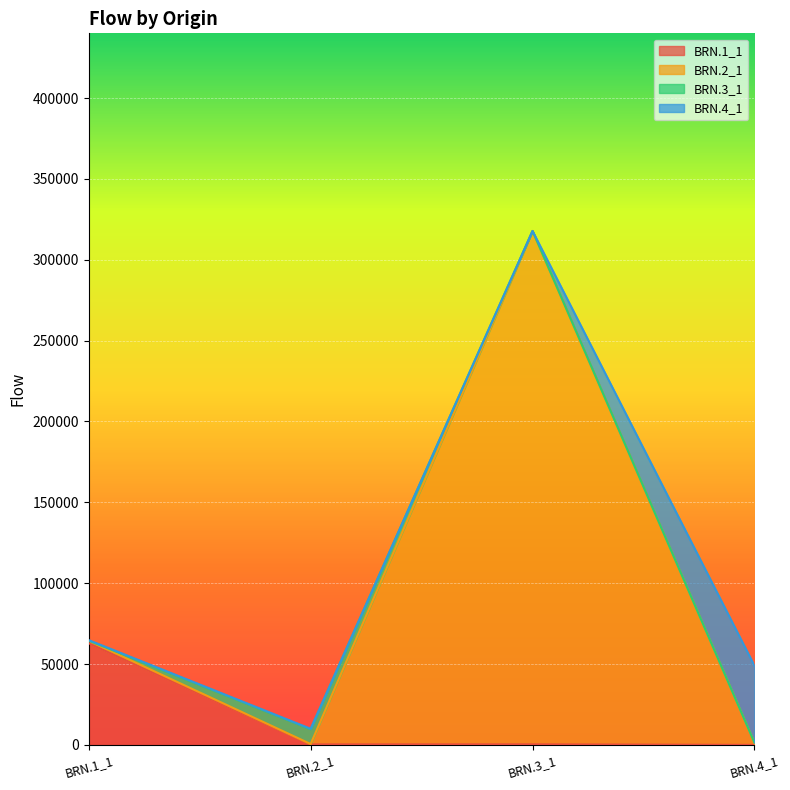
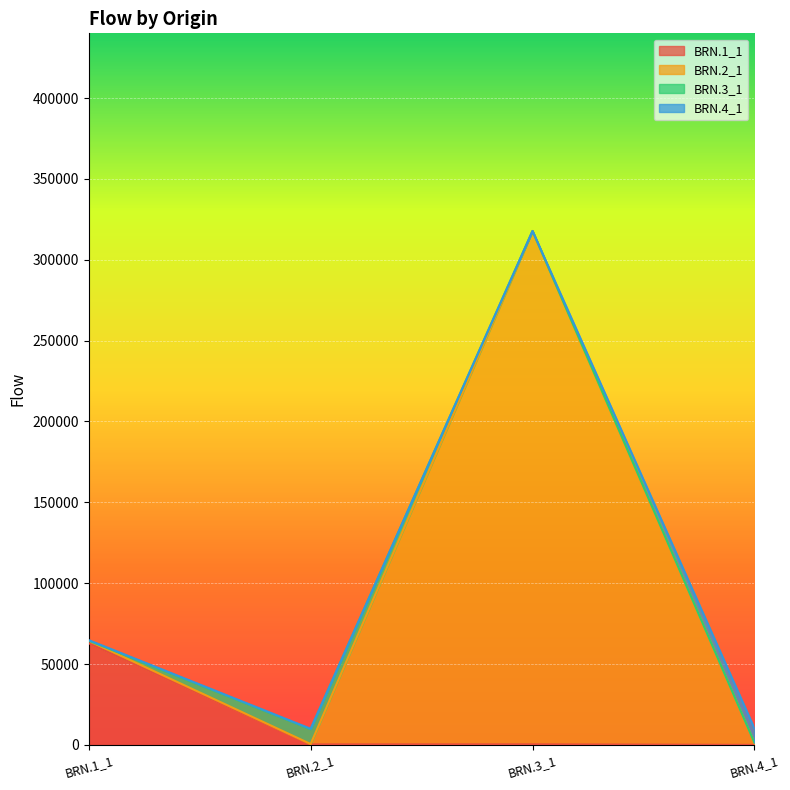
  {
    "BRN.1_1": {
      "BRN.3_1": 0
    },
    "BRN.4_1": {
-     "BRN.4_1": 48000
+     "BRN.4_1": 9000
    }
  }
